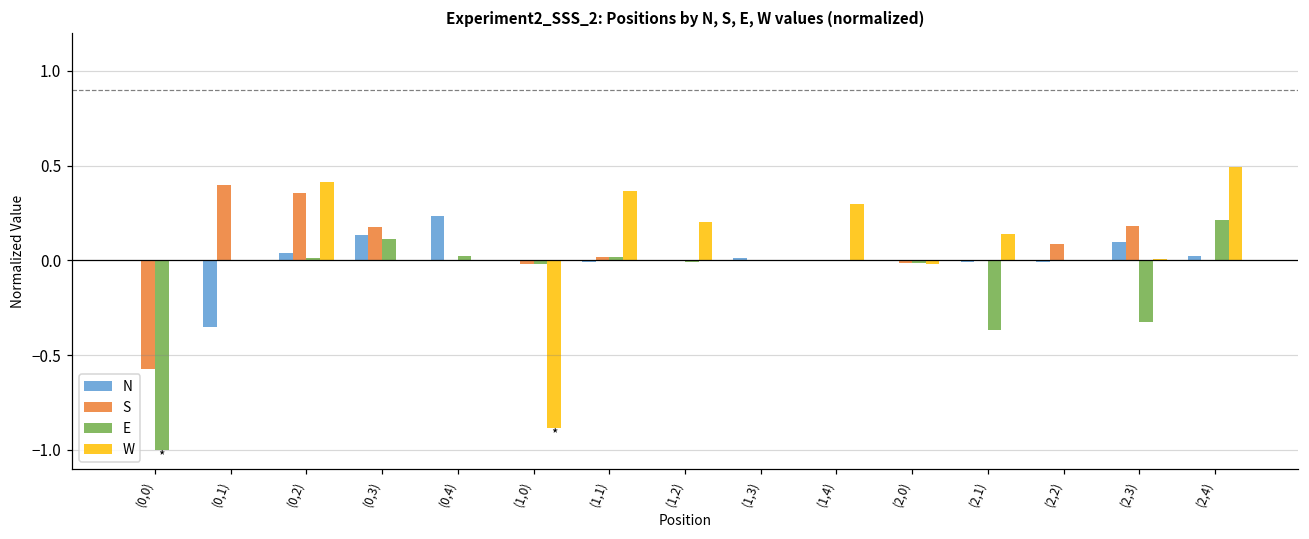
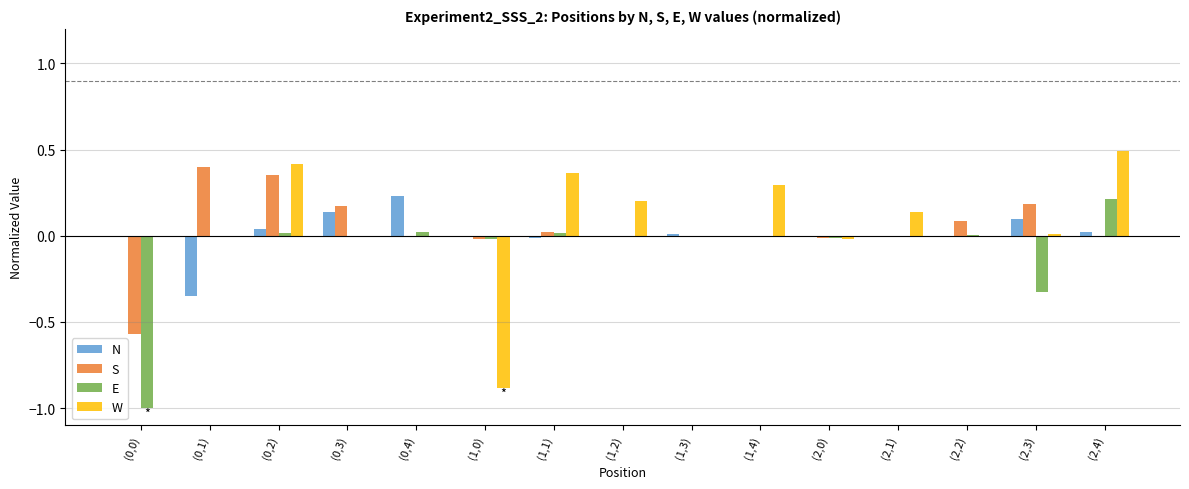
  {
    "N": {
      "(0,0)": 0.00,
      "(0,1)": -0.35,
      "(0,2)": 0.04,
      "(0,3)": 0.14,
      "(0,4)": 0.23,
      "(1,0)": 0.00,
      "(1,4)": 0.00,
      "(2,0)": 0.00,
      "(2,3)": 0.10,
      "(2,4)": 0.02
    },
    "S": {
      "(0,0)": -0.57,
      "(0,1)": 0.40,
      "(0,2)": 0.35,
      "(0,3)": 0.17,
      "(0,4)": 0.00,
      "(1,0)": -0.02,
      "(1,1)": 0.02,
      "(1,4)": 0.00,
      "(2,0)": -0.02,
      "(2,2)": 0.08,
      "(2,3)": 0.18,
      "(2,4)": 0.00
    },
    "E": {
      "(0,0)": -1.00,
      "(0,1)": 0.00,
-     "(0,3)": 0.11,
+     "(0,3)": 0.00,
      "(0,4)": 0.02,
      "(1,0)": -0.02,
      "(1,1)": 0.02,
      "(1,4)": 0.00,
-     "(2,1)": -0.37,
+     "(2,1)": 0.00,
      "(2,3)": -0.33,
      "(2,4)": 0.21
    },
    "W": {
      "(0,0)": 0.00,
      "(0,1)": 0.00,
      "(0,2)": 0.42,
      "(0,3)": 0.00,
      "(0,4)": 0.00,
      "(1,0)": -0.88,
      "(1,1)": 0.37,
      "(1,2)": 0.20,
      "(1,3)": 0.00,
      "(1,4)": 0.30,
      "(2,0)": -0.02,
      "(2,1)": 0.14,
      "(2,4)": 0.49
    }
  }
